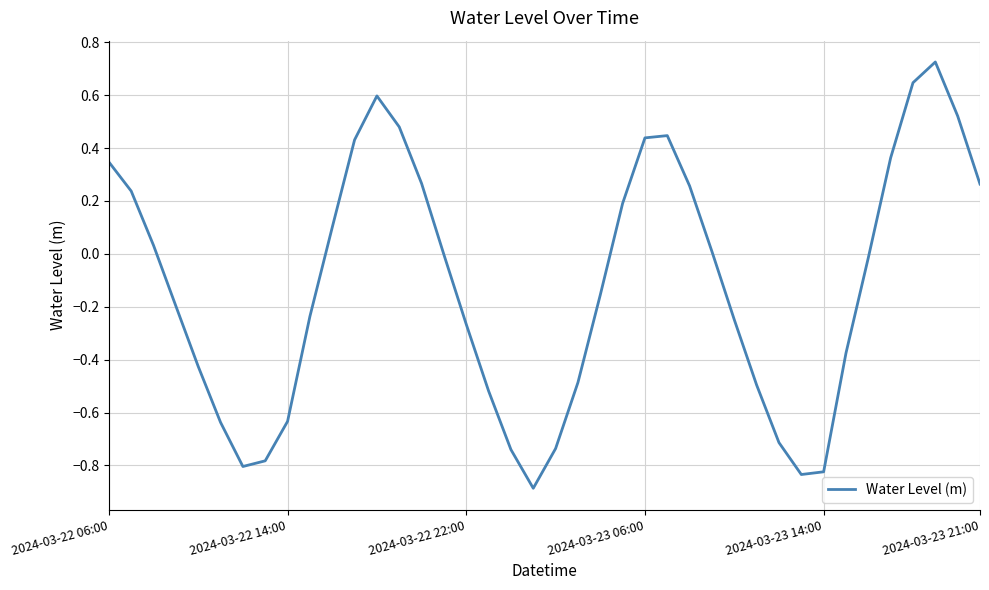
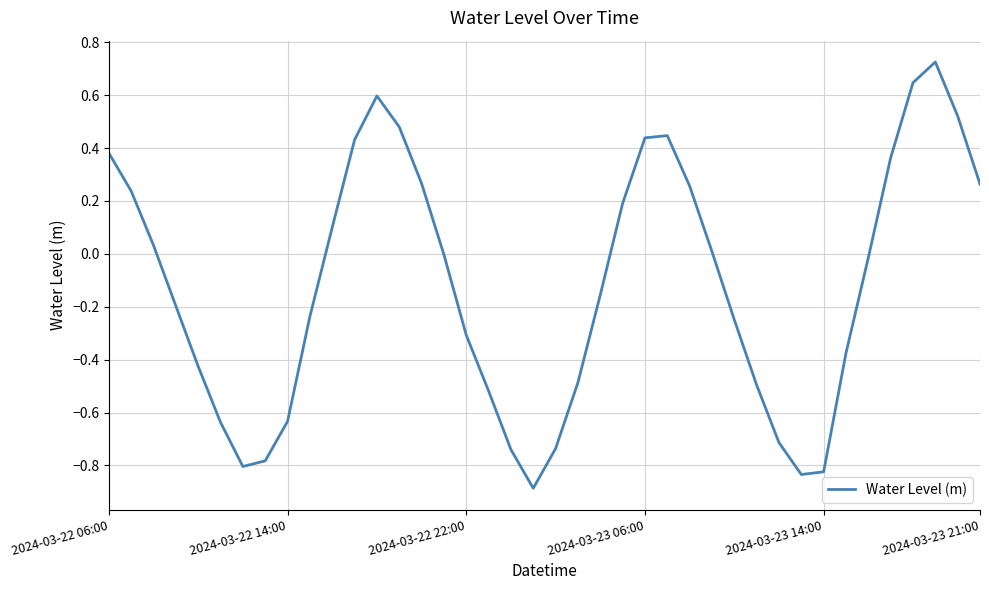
  {
-   "2024-03-22 06:00": 0.35,
+   "2024-03-22 06:00": 0.38,
    "2024-03-22 14:00": -0.63,
-   "2024-03-22 22:00": -0.27,
+   "2024-03-22 22:00": -0.31,
    "2024-03-23 06:00": 0.44,
    "2024-03-23 14:00": -0.82,
    "2024-03-23 21:00": 0.26
  }
